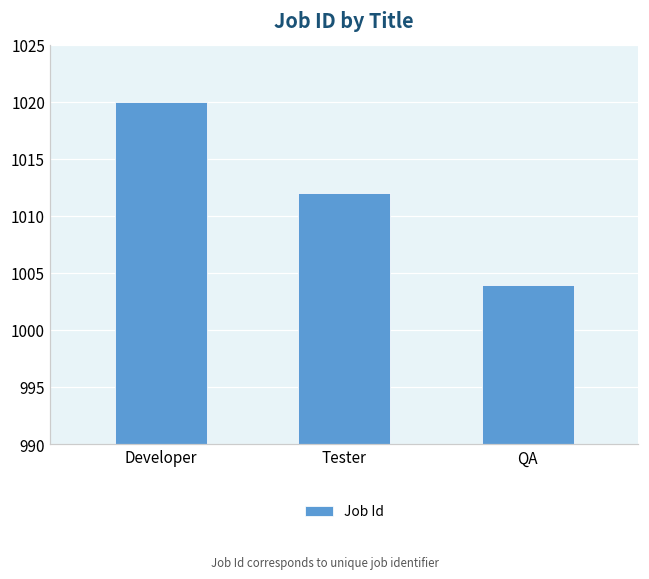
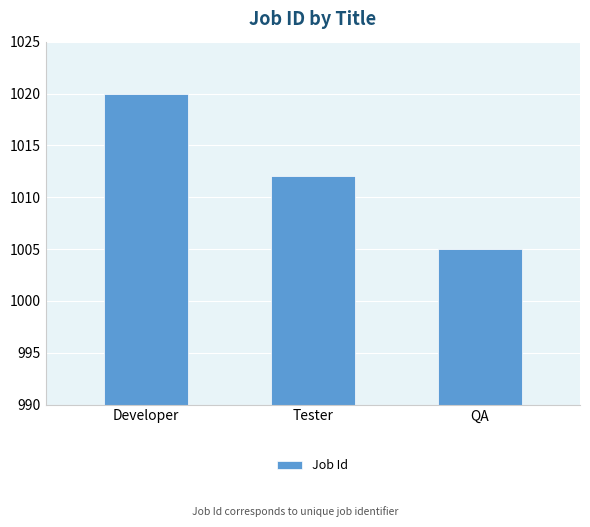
  {
    "Developer": 1020,
    "Tester": 1012,
-   "QA": 1004
+   "QA": 1005
  }
